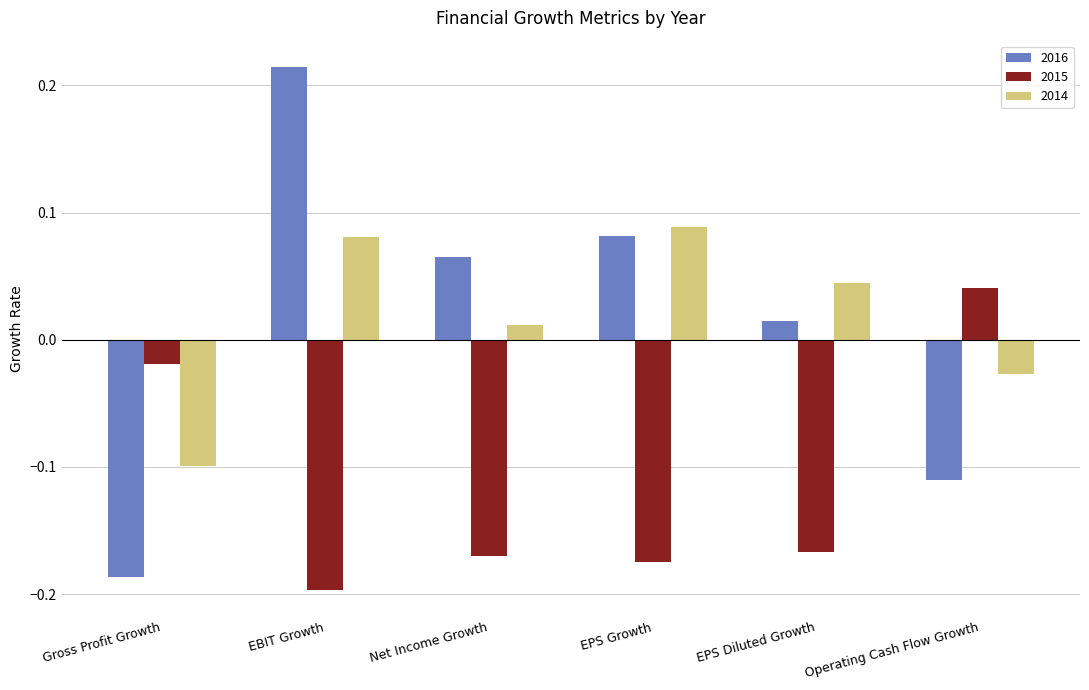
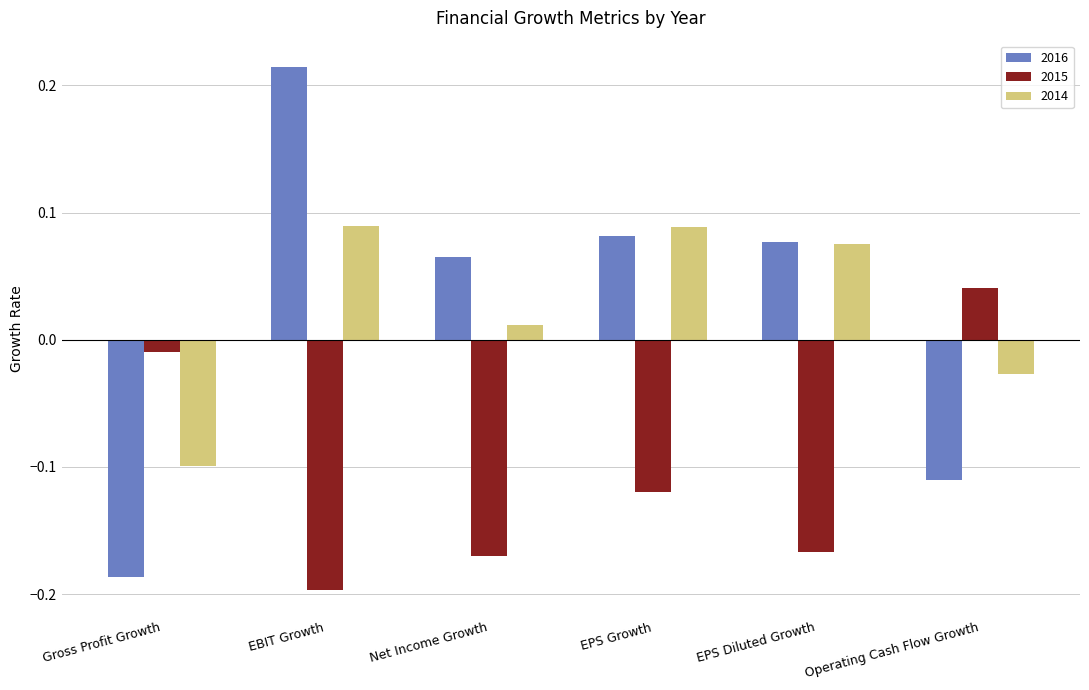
  {
    "2016": {
      "Gross Profit Growth": -0.187,
      "EBIT Growth": 0.215,
      "Net Income Growth": 0.065,
      "EPS Growth": 0.082,
-     "EPS Diluted Growth": 0.014,
+     "EPS Diluted Growth": 0.077,
      "Operating Cash Flow Growth": -0.111
    },
    "2015": {
-     "Gross Profit Growth": -0.019,
+     "Gross Profit Growth": -0.010,
      "EBIT Growth": -0.197,
      "Net Income Growth": -0.170,
-     "EPS Growth": -0.174,
+     "EPS Growth": -0.119,
      "EPS Diluted Growth": -0.167,
      "Operating Cash Flow Growth": 0.040
    },
    "2014": {
      "Gross Profit Growth": -0.099,
-     "EBIT Growth": 0.081,
+     "EBIT Growth": 0.090,
      "Net Income Growth": 0.012,
      "EPS Growth": 0.088,
-     "EPS Diluted Growth": 0.045,
+     "EPS Diluted Growth": 0.076,
      "Operating Cash Flow Growth": -0.027
    }
  }
